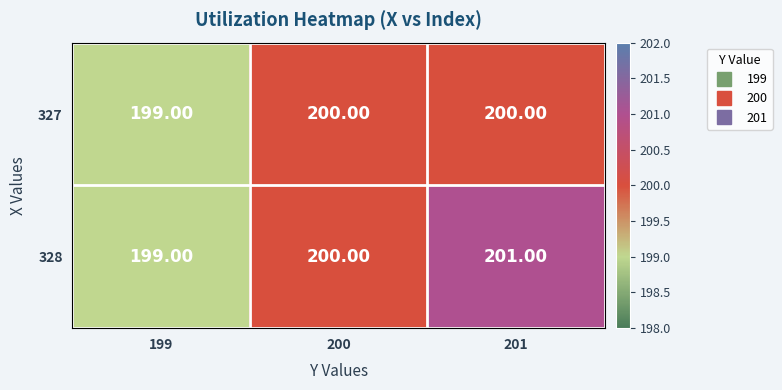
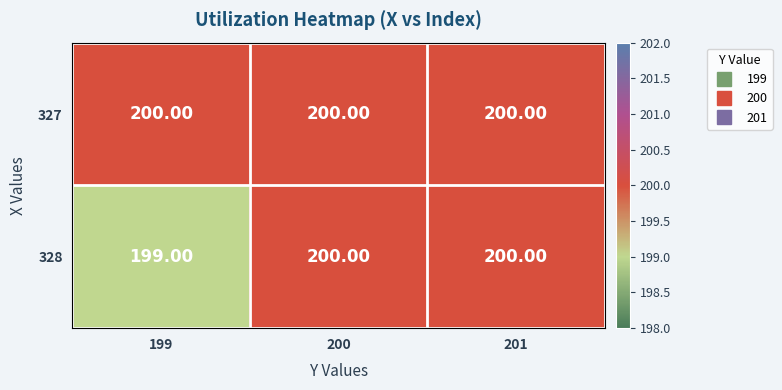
  {
    "327": {
-     "199": 199.00,
+     "199": 200.00,
      "200": 200.00,
      "201": 200.00
    },
    "328": {
      "199": 199.00,
      "200": 200.00,
-     "201": 201.00
+     "201": 200.00
    }
  }
